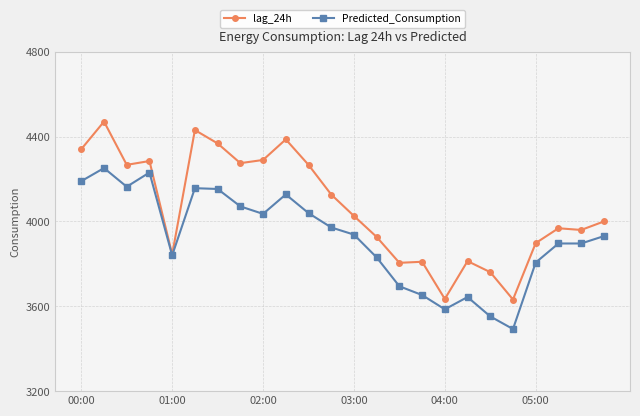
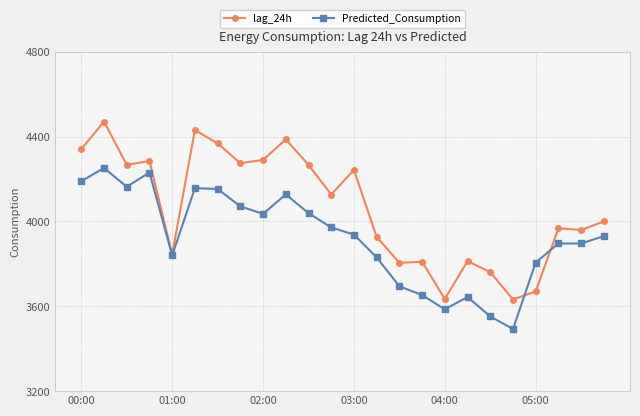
  {
    "lag_24h": {
      "00:00": 4340,
      "02:00": 4290,
-     "03:00": 4030,
+     "03:00": 4240,
      "04:00": 3630,
-     "05:00": 3900
+     "05:00": 3670
    },
    "Predicted_Consumption": {
      "00:00": 4190,
      "02:00": 4040,
      "03:00": 3940,
      "04:00": 3590,
      "05:00": 3810
    }
  }
